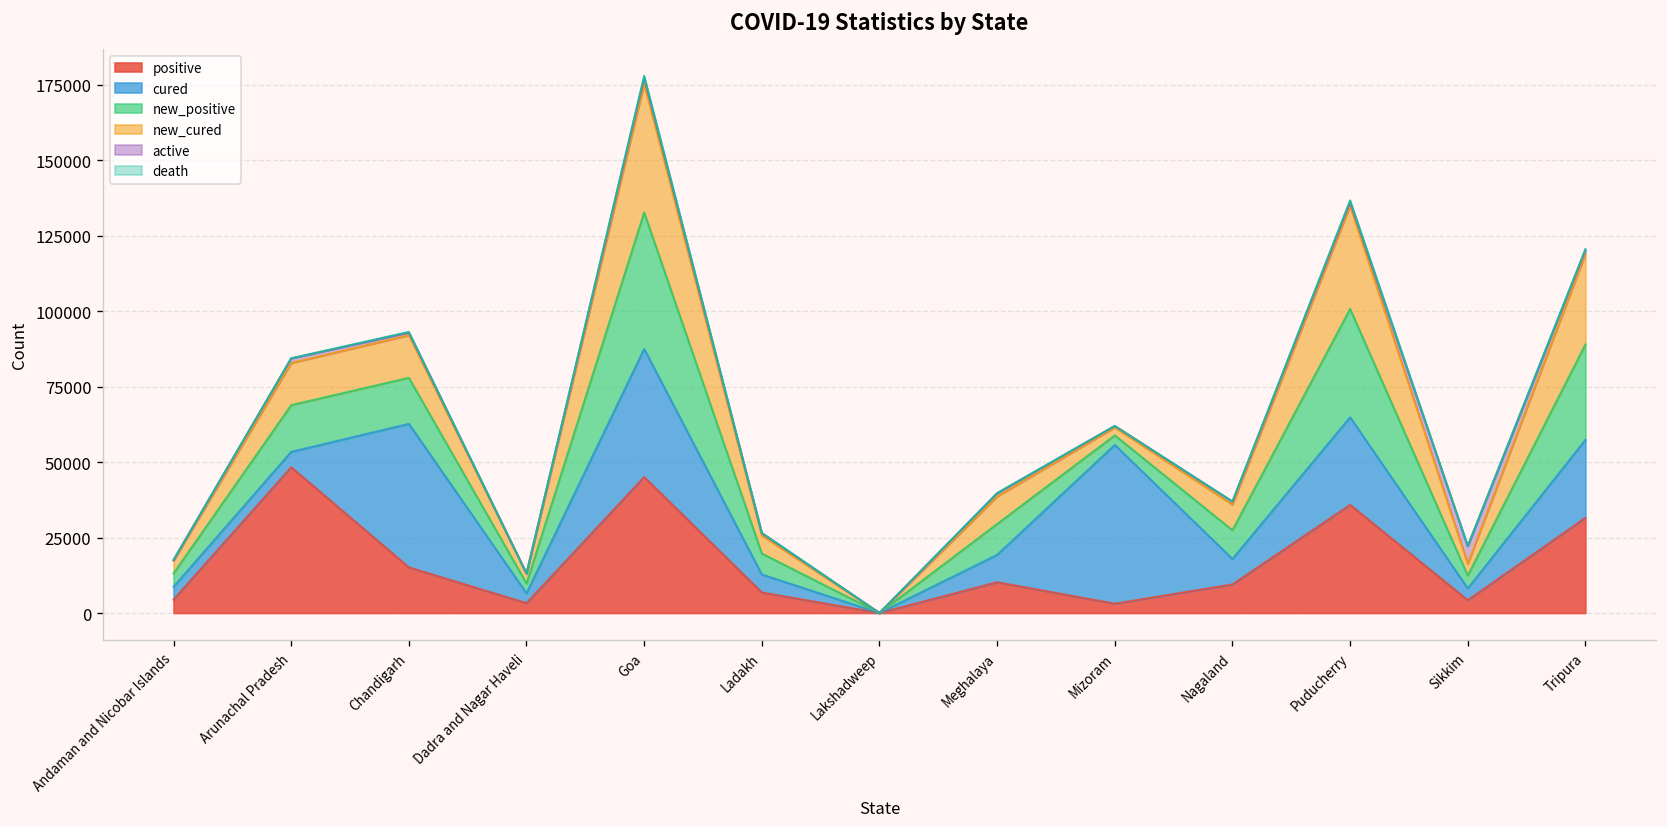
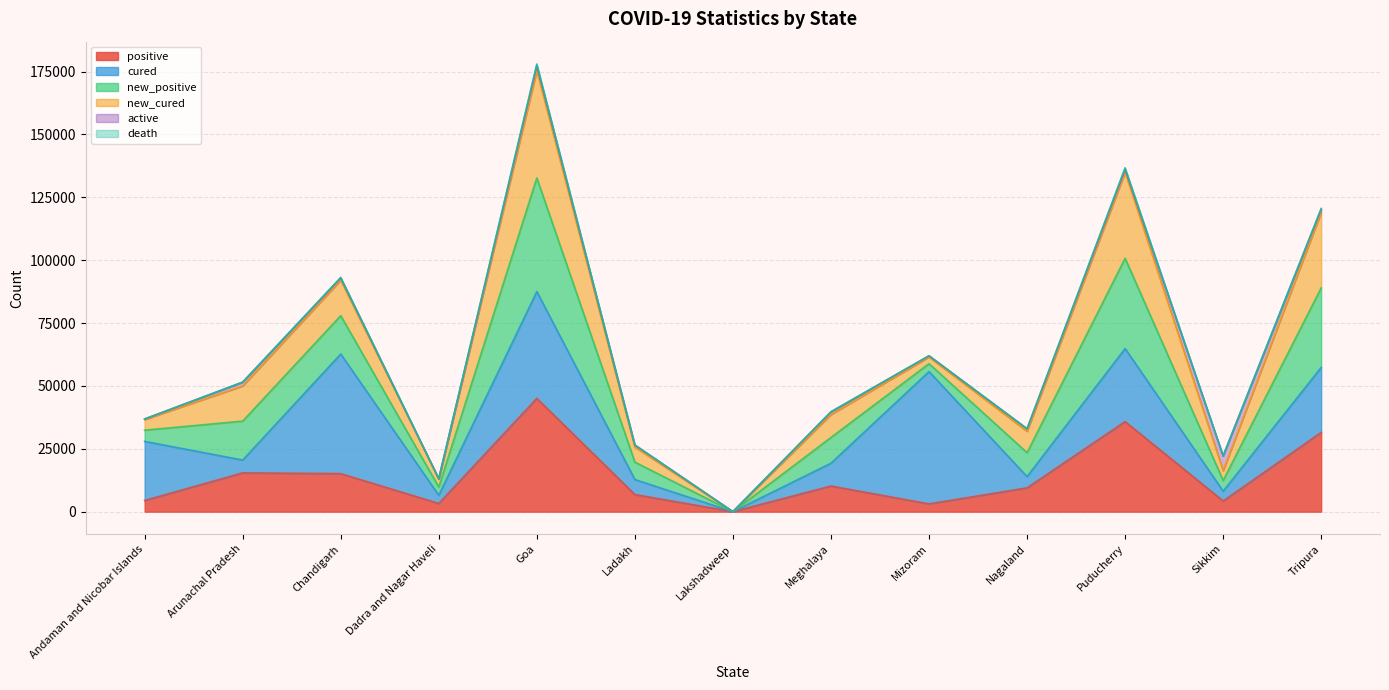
  {
    "positive": {
      "Andaman and Nicobar Islands": 4000,
-     "Arunachal Pradesh": 48000,
+     "Arunachal Pradesh": 15000,
      "Chandigarh": 15000,
      "Dadra and Nagar Haveli": 3000,
      "Goa": 45000,
      "Ladakh": 7000,
      "Meghalaya": 10000,
      "Mizoram": 3000,
      "Nagaland": 9000,
      "Puducherry": 36000,
      "Sikkim": 4000,
      "Tripura": 32000
    },
    "cured": {
-     "Andaman and Nicobar Islands": 4000,
+     "Andaman and Nicobar Islands": 23000,
      "Arunachal Pradesh": 5000,
      "Chandigarh": 48000,
      "Dadra and Nagar Haveli": 3000,
      "Goa": 42000,
      "Ladakh": 6000,
      "Meghalaya": 9000,
      "Mizoram": 53000,
-     "Nagaland": 8000,
+     "Nagaland": 4000,
      "Puducherry": 29000,
      "Sikkim": 4000,
      "Tripura": 26000
    },
    "new_cured": {
      "Arunachal Pradesh": 14000,
      "Goa": 43000,
      "Meghalaya": 9000,
      "Puducherry": 34000,
      "Sikkim": 4000,
      "Tripura": 30000
    }
  }
